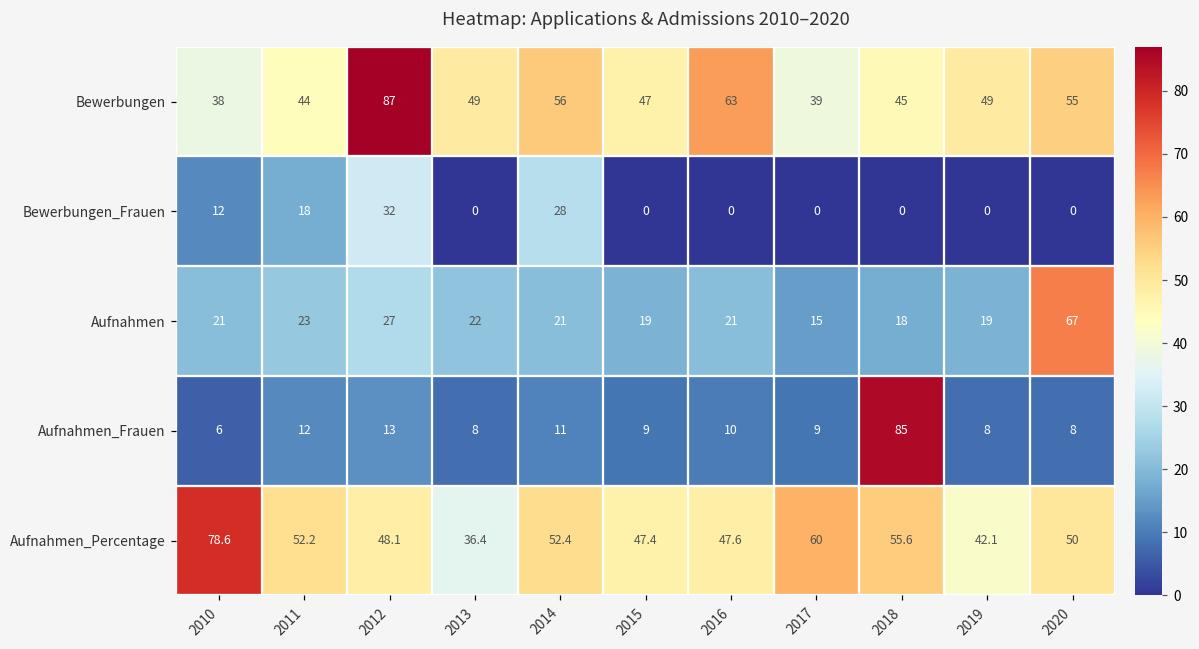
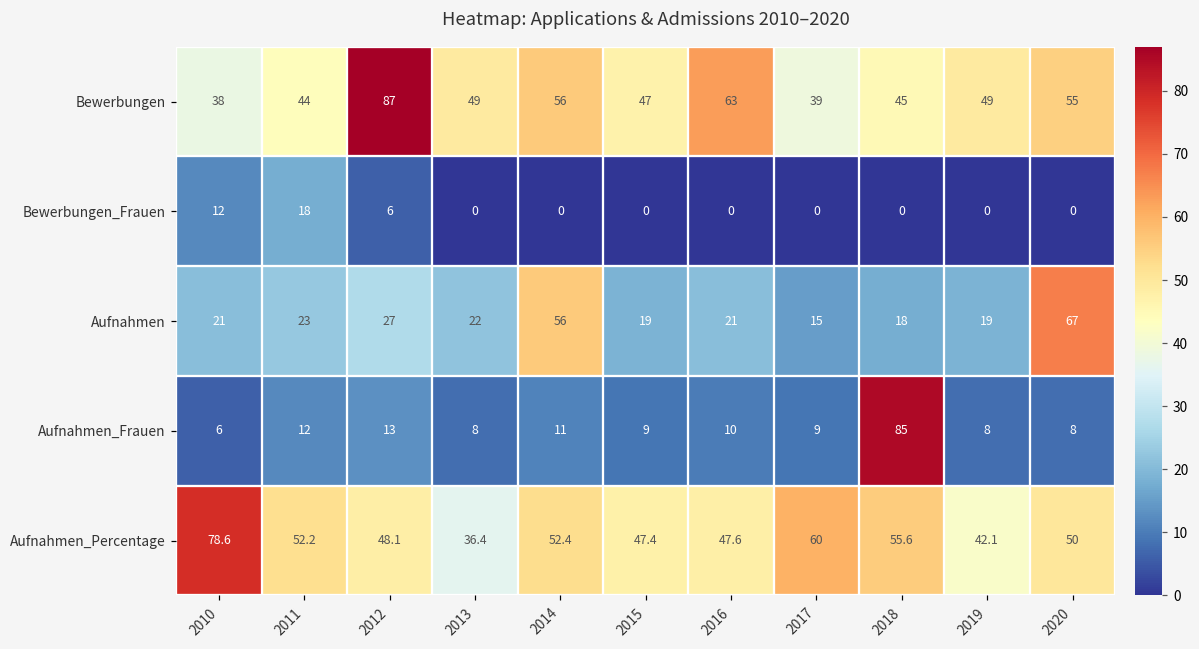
  {
    "Bewerbungen": {
      "2010": 38,
      "2011": 44,
      "2012": 87,
      "2013": 49,
      "2014": 56,
      "2015": 47,
      "2016": 63,
      "2017": 39,
      "2018": 45,
      "2019": 49,
      "2020": 55
    },
    "Bewerbungen_Frauen": {
      "2010": 12,
      "2011": 18,
-     "2012": 32,
+     "2012": 6,
      "2013": 0,
-     "2014": 28,
+     "2014": 0,
      "2015": 0,
      "2016": 0,
      "2017": 0,
      "2018": 0,
      "2019": 0,
      "2020": 0
    },
    "Aufnahmen": {
      "2010": 21,
      "2011": 23,
      "2012": 27,
      "2013": 22,
-     "2014": 21,
+     "2014": 56,
      "2015": 19,
      "2016": 21,
      "2017": 15,
      "2018": 18,
      "2019": 19,
      "2020": 67
    },
    "Aufnahmen_Frauen": {
      "2010": 6,
      "2011": 12,
      "2012": 13,
      "2013": 8,
      "2014": 11,
      "2015": 9,
      "2016": 10,
      "2017": 9,
      "2018": 85,
      "2019": 8,
      "2020": 8
    },
    "Aufnahmen_Percentage": {
      "2010": 78.6,
      "2011": 52.2,
      "2012": 48.1,
      "2013": 36.4,
      "2014": 52.4,
      "2015": 47.4,
      "2016": 47.6,
      "2017": 60,
      "2018": 55.6,
      "2019": 42.1,
      "2020": 50
    }
  }
